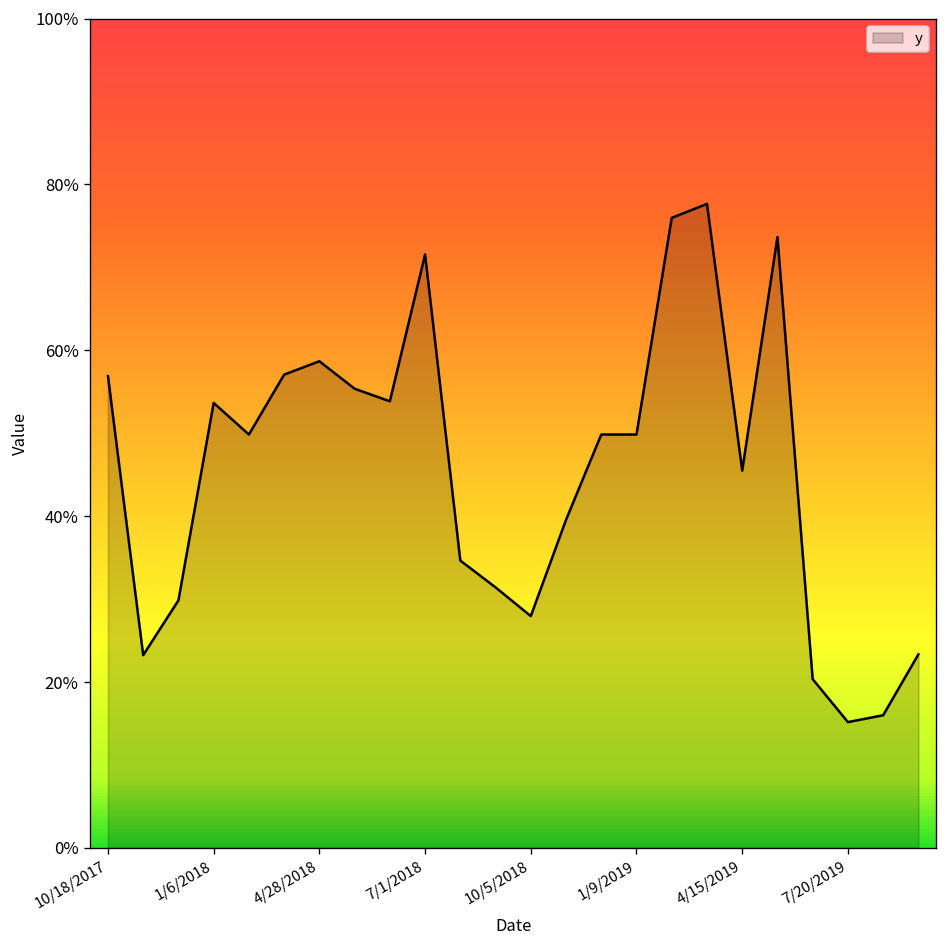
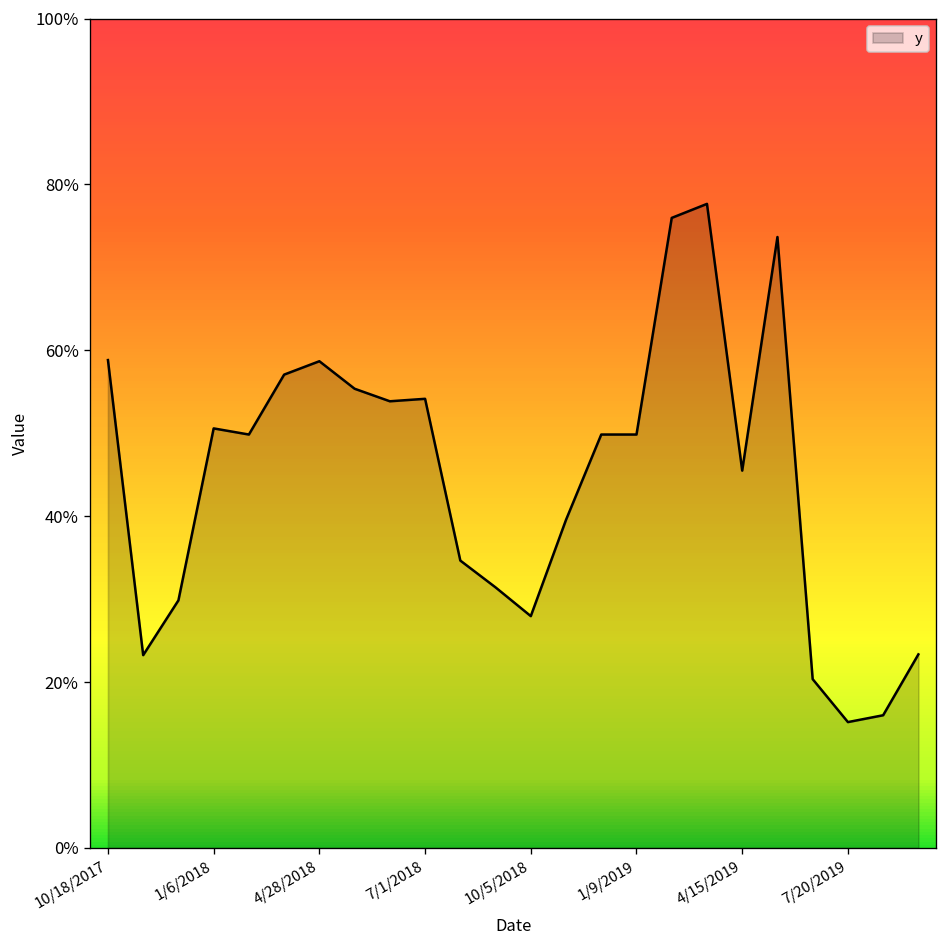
  {
-   "10/18/2017": "57%",
-   "1/6/2018": "54%",
+   "10/18/2017": "59%",
+   "1/6/2018": "51%",
    "4/28/2018": "59%",
-   "7/1/2018": "72%",
+   "7/1/2018": "54%",
    "10/5/2018": "28%",
    "1/9/2019": "50%",
    "4/15/2019": "45%",
    "7/20/2019": "15%"
  }
